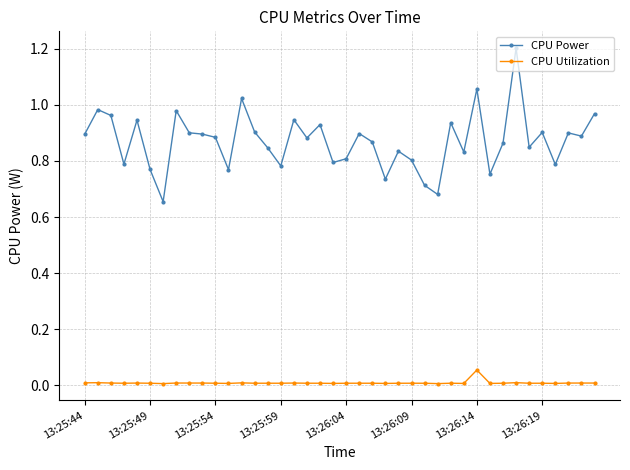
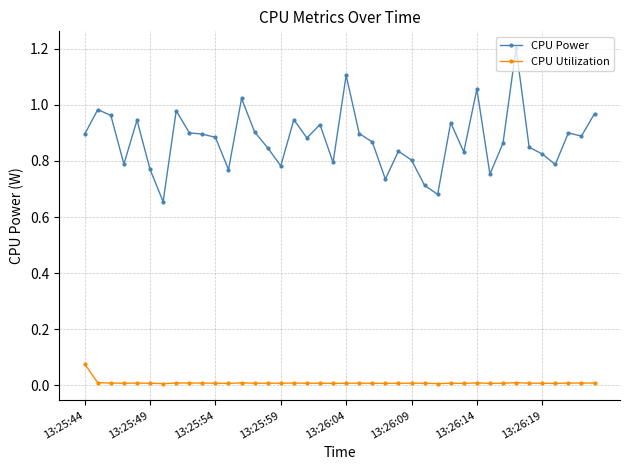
  {
    "CPU Power": {
      "13:25:44": 0.90,
      "13:25:49": 0.77,
      "13:25:54": 0.88,
      "13:25:59": 0.78,
-     "13:26:04": 0.81,
+     "13:26:04": 1.11,
      "13:26:09": 0.80,
      "13:26:14": 1.06,
-     "13:26:19": 0.90
+     "13:26:19": 0.83
    },
    "CPU Utilization": {
-     "13:25:44": 0.01,
+     "13:25:44": 0.08,
      "13:25:49": 0.01,
      "13:25:54": 0.01,
      "13:25:59": 0.01,
      "13:26:04": 0.01,
      "13:26:09": 0.01,
-     "13:26:14": 0.05,
+     "13:26:14": 0.01,
      "13:26:19": 0.01
    }
  }
